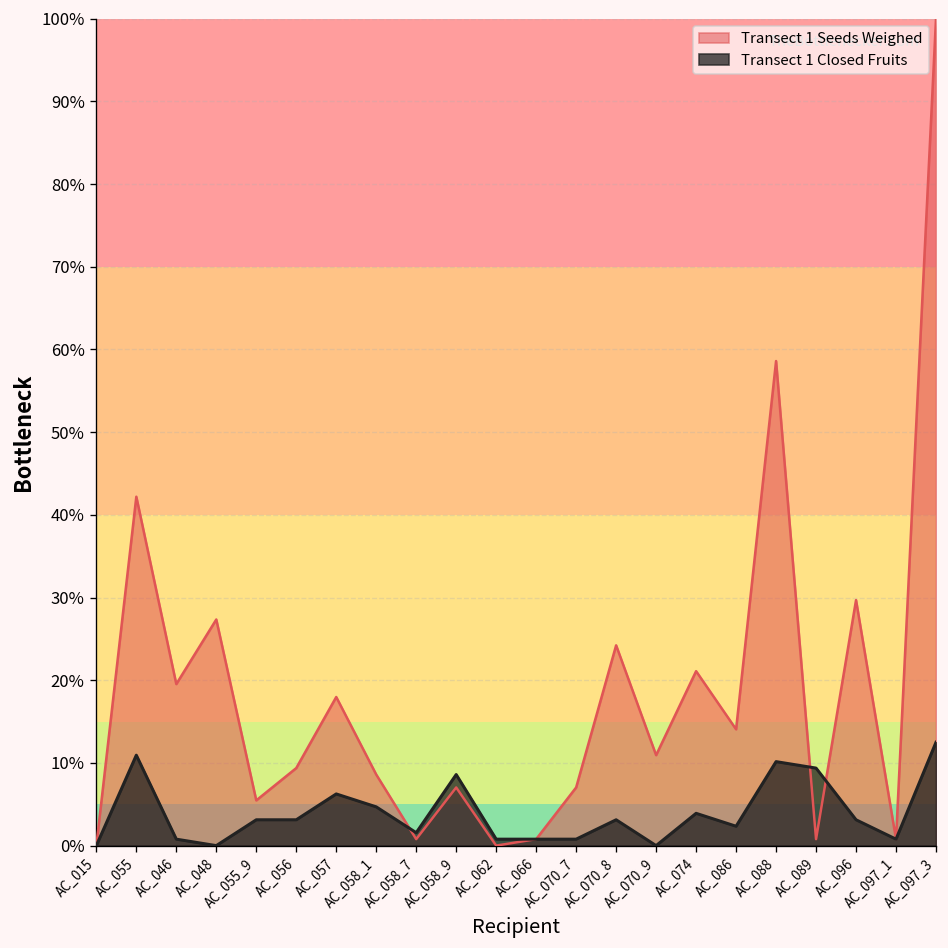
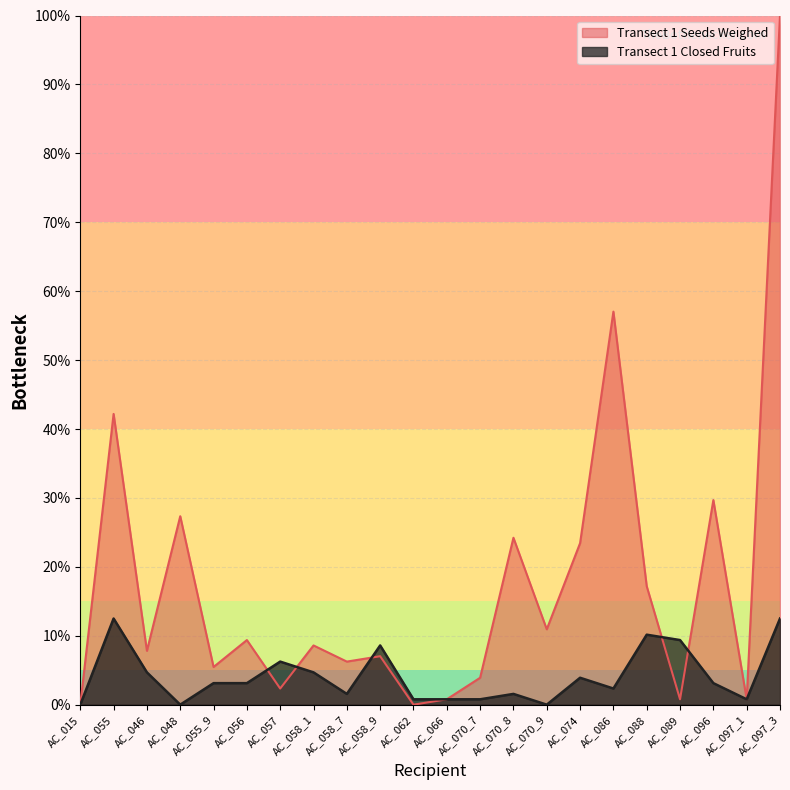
  {
    "Transect 1 Seeds Weighed": {
      "AC_055": "42%",
-     "AC_046": "20%",
+     "AC_046": "8%",
      "AC_048": "27%",
      "AC_055_9": "5%",
      "AC_056": "9%",
-     "AC_057": "18%",
+     "AC_057": "2%",
      "AC_058_1": "9%",
-     "AC_058_7": "1%",
+     "AC_058_7": "6%",
      "AC_058_9": "7%",
      "AC_062": "0%",
-     "AC_070_7": "7%",
+     "AC_070_7": "4%",
      "AC_070_8": "24%",
      "AC_070_9": "11%",
-     "AC_074": "21%",
-     "AC_086": "14%",
-     "AC_088": "59%",
+     "AC_074": "23%",
+     "AC_086": "57%",
+     "AC_088": "17%",
      "AC_089": "1%",
      "AC_096": "30%",
      "AC_097_3": "100%"
    },
    "Transect 1 Closed Fruits": {
-     "AC_055": "11%",
-     "AC_046": "1%",
+     "AC_055": "13%",
+     "AC_046": "5%",
      "AC_048": "0%",
      "AC_055_9": "3%",
      "AC_056": "3%",
      "AC_057": "6%",
      "AC_058_1": "5%",
      "AC_058_7": "2%",
      "AC_058_9": "9%",
      "AC_062": "1%",
      "AC_070_7": "1%",
-     "AC_070_8": "3%",
+     "AC_070_8": "2%",
      "AC_070_9": "0%",
      "AC_074": "4%",
      "AC_086": "2%",
      "AC_088": "10%",
      "AC_089": "9%",
      "AC_096": "3%",
      "AC_097_3": "13%"
    }
  }
